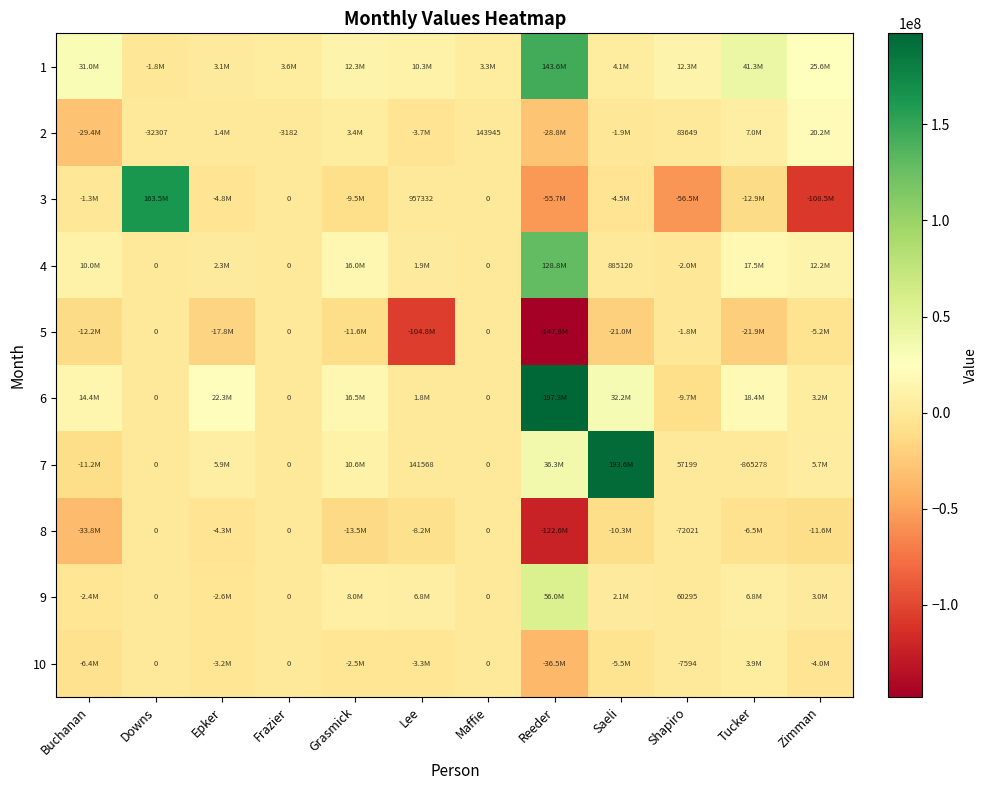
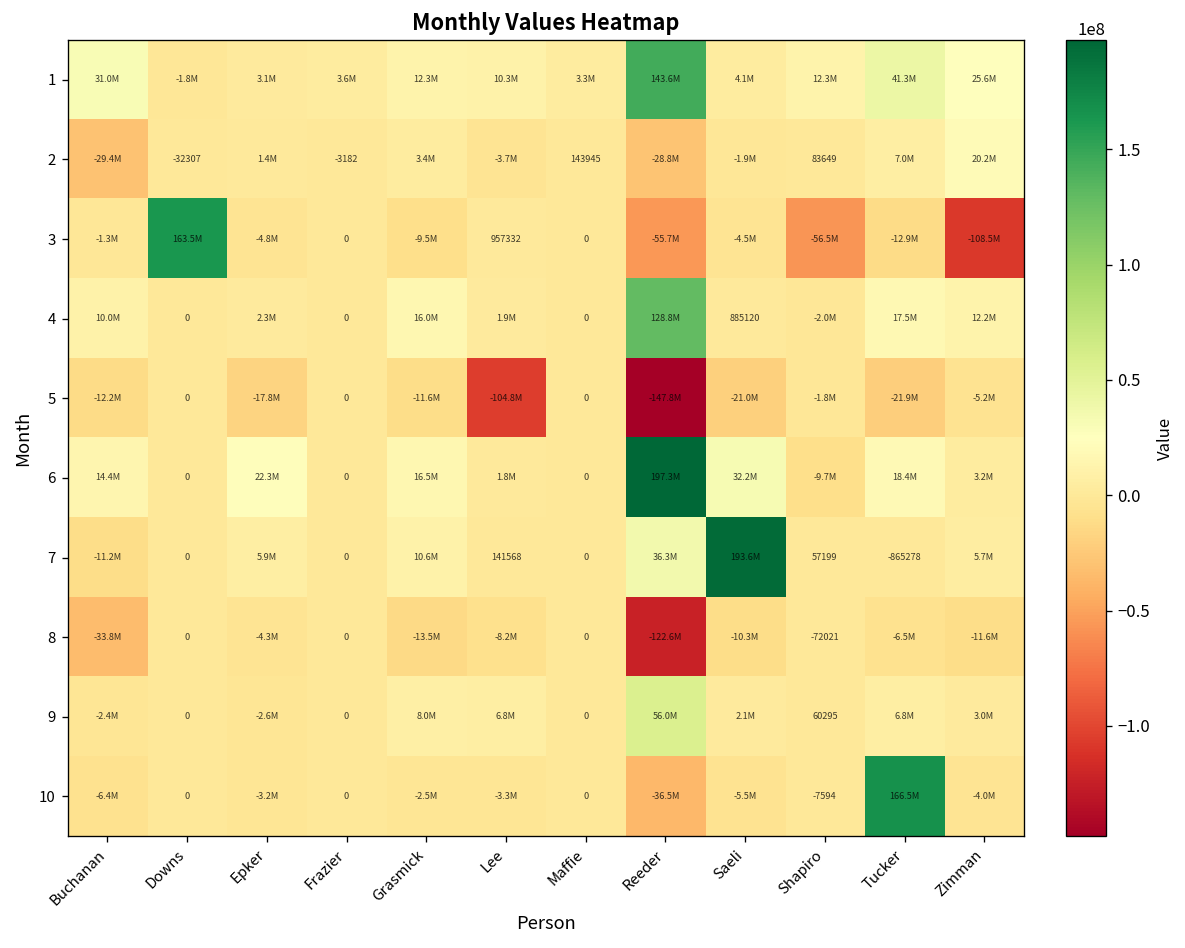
  {
    "1": {
      "Buchanan": "31.0M",
      "Downs": "-1.8M",
      "Epker": "3.1M",
      "Frazier": "3.6M",
      "Grasmick": "12.3M",
      "Lee": "10.3M",
      "Maffie": "3.3M",
      "Reeder": "143.6M",
      "Saeli": "4.1M",
      "Shapiro": "12.3M",
      "Tucker": "41.3M",
      "Zimman": "25.6M"
    },
    "2": {
      "Buchanan": "-29.4M",
      "Downs": "-32307",
      "Epker": "1.4M",
      "Frazier": "-3182",
      "Grasmick": "3.4M",
      "Lee": "-3.7M",
      "Maffie": "143945",
      "Reeder": "-28.8M",
      "Saeli": "-1.9M",
      "Shapiro": "83649",
      "Tucker": "7.0M",
      "Zimman": "20.2M"
    },
    "3": {
      "Buchanan": "-1.3M",
      "Downs": "163.5M",
      "Epker": "-4.8M",
      "Frazier": "0",
      "Grasmick": "-9.5M",
      "Lee": "957332",
      "Maffie": "0",
      "Reeder": "-55.7M",
      "Saeli": "-4.5M",
      "Shapiro": "-56.5M",
      "Tucker": "-12.9M",
      "Zimman": "-108.5M"
    },
    "4": {
      "Buchanan": "10.0M",
      "Downs": "0",
      "Epker": "2.3M",
      "Frazier": "0",
      "Grasmick": "16.0M",
      "Lee": "1.9M",
      "Maffie": "0",
      "Reeder": "128.8M",
      "Saeli": "885120",
      "Shapiro": "-2.0M",
      "Tucker": "17.5M",
      "Zimman": "12.2M"
    },
    "5": {
      "Buchanan": "-12.2M",
      "Downs": "0",
      "Epker": "-17.8M",
      "Frazier": "0",
      "Grasmick": "-11.6M",
      "Lee": "-104.8M",
      "Maffie": "0",
      "Reeder": "-147.8M",
      "Saeli": "-21.0M",
      "Shapiro": "-1.8M",
      "Tucker": "-21.9M",
      "Zimman": "-5.2M"
    },
    "6": {
      "Buchanan": "14.4M",
      "Downs": "0",
      "Epker": "22.3M",
      "Frazier": "0",
      "Grasmick": "16.5M",
      "Lee": "1.8M",
      "Maffie": "0",
      "Reeder": "197.3M",
      "Saeli": "32.2M",
      "Shapiro": "-9.7M",
      "Tucker": "18.4M",
      "Zimman": "3.2M"
    },
    "7": {
      "Buchanan": "-11.2M",
      "Downs": "0",
      "Epker": "5.9M",
      "Frazier": "0",
      "Grasmick": "10.6M",
      "Lee": "141568",
      "Maffie": "0",
      "Reeder": "36.3M",
      "Saeli": "193.6M",
      "Shapiro": "57199",
      "Tucker": "-865278",
      "Zimman": "5.7M"
    },
    "8": {
      "Buchanan": "-33.8M",
      "Downs": "0",
      "Epker": "-4.3M",
      "Frazier": "0",
      "Grasmick": "-13.5M",
      "Lee": "-8.2M",
      "Maffie": "0",
      "Reeder": "-122.6M",
      "Saeli": "-10.3M",
      "Shapiro": "-72021",
      "Tucker": "-6.5M",
      "Zimman": "-11.6M"
    },
    "9": {
      "Buchanan": "-2.4M",
      "Downs": "0",
      "Epker": "-2.6M",
      "Frazier": "0",
      "Grasmick": "8.0M",
      "Lee": "6.8M",
      "Maffie": "0",
      "Reeder": "56.0M",
      "Saeli": "2.1M",
      "Shapiro": "60295",
      "Tucker": "6.8M",
      "Zimman": "3.0M"
    },
    "10": {
      "Buchanan": "-6.4M",
      "Downs": "0",
      "Epker": "-3.2M",
      "Frazier": "0",
      "Grasmick": "-2.5M",
      "Lee": "-3.3M",
      "Maffie": "0",
      "Reeder": "-36.5M",
      "Saeli": "-5.5M",
      "Shapiro": "-7594",
-     "Tucker": "3.9M",
+     "Tucker": "166.5M",
      "Zimman": "-4.0M"
    }
  }
